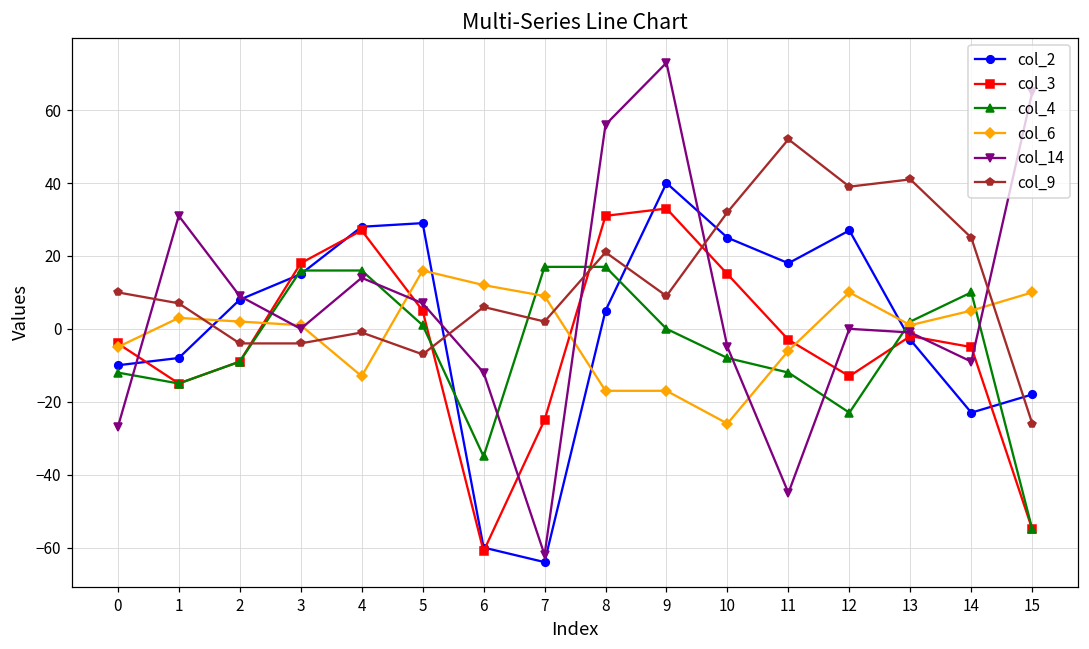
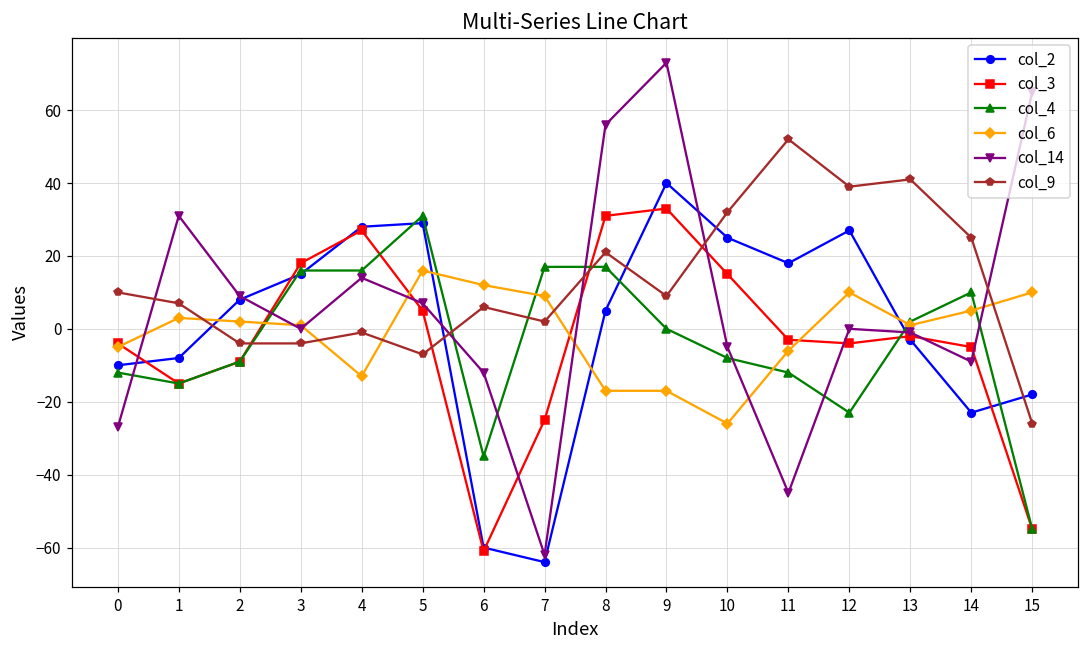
  {
    "col_2": {
      "0": -10,
      "1": -8,
      "2": 8,
      "3": 15,
      "4": 28,
      "5": 29,
      "6": -60,
      "7": -64,
      "8": 5,
      "9": 40,
      "10": 25,
      "11": 18,
      "12": 27,
      "13": -3,
      "14": -23,
      "15": -18
    },
    "col_3": {
      "0": -4,
      "3": 18,
      "4": 27,
      "5": 5,
      "6": -61,
      "7": -25,
      "8": 31,
      "9": 33,
      "10": 15,
      "11": -3,
-     "12": -13,
+     "12": -4,
      "13": -2,
      "14": -5
    },
    "col_4": {
      "0": -12,
      "3": 16,
      "4": 16,
-     "5": 1,
+     "5": 31,
      "6": -35,
      "7": 17,
      "8": 17,
      "9": 0,
      "10": -8,
      "11": -12,
      "12": -23,
      "13": 2,
      "14": 10
    },
    "col_6": {
      "0": -5,
      "1": 3,
      "2": 2,
      "3": 1,
      "4": -13,
      "5": 16,
      "6": 12,
      "7": 9,
      "8": -17,
      "9": -17,
      "10": -26,
      "11": -6,
      "12": 10,
      "13": 1,
      "14": 5,
      "15": 10
    },
    "col_14": {
      "0": -27,
      "1": 31,
      "2": 9,
      "3": 0,
      "4": 14,
      "5": 7,
      "6": -12,
      "7": -62,
      "8": 56,
      "9": 73,
      "10": -5,
      "11": -45,
      "12": 0,
      "13": -1,
      "14": -9
    },
    "col_9": {
      "0": 10,
      "1": 7,
      "2": -4,
      "3": -4,
      "4": -1,
      "5": -7,
      "6": 6,
      "7": 2,
      "8": 21,
      "9": 9,
      "10": 32,
      "11": 52,
      "12": 39,
      "13": 41,
      "14": 25,
      "15": -26
    }
  }
